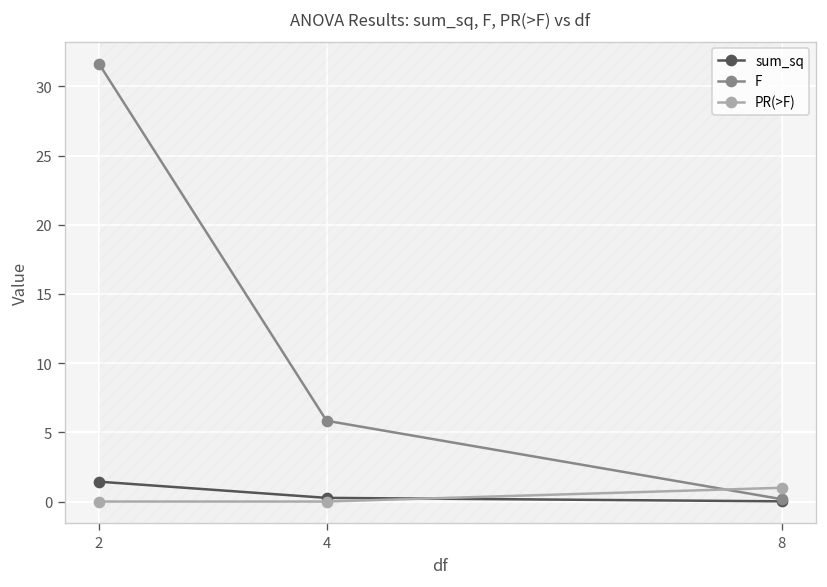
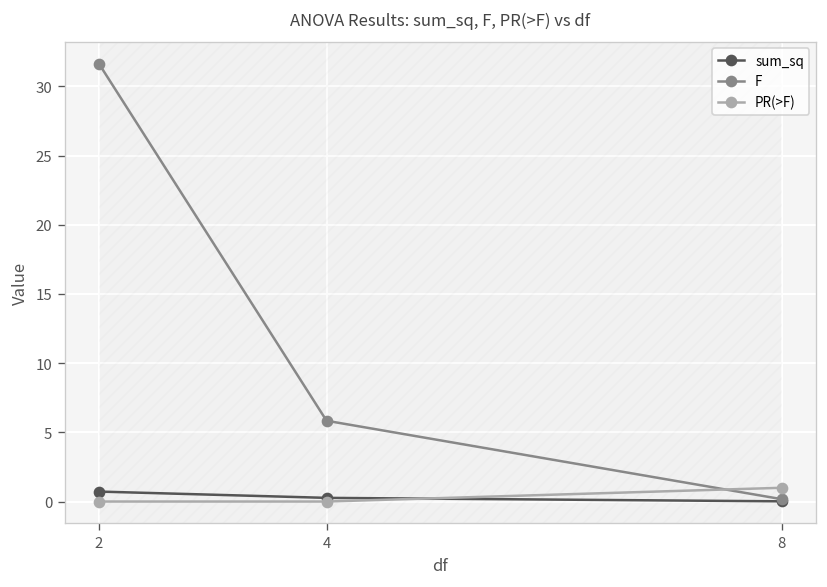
  {
    "sum_sq": {
-     "2": 1.4,
+     "2": 0.7,
      "4": 0.3
    }
  }
